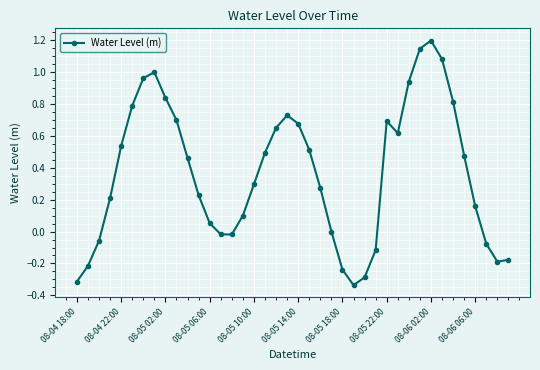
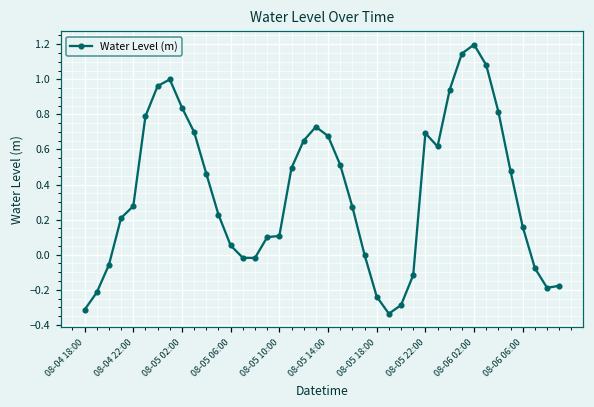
  {
    "08-04 18:00": -0.31,
-   "08-04 22:00": 0.54,
+   "08-04 22:00": 0.28,
    "08-05 02:00": 0.84,
    "08-05 06:00": 0.05,
-   "08-05 10:00": 0.30,
+   "08-05 10:00": 0.11,
    "08-05 14:00": 0.68,
    "08-05 18:00": -0.24,
    "08-05 22:00": 0.69,
    "08-06 02:00": 1.20,
    "08-06 06:00": 0.16
  }
